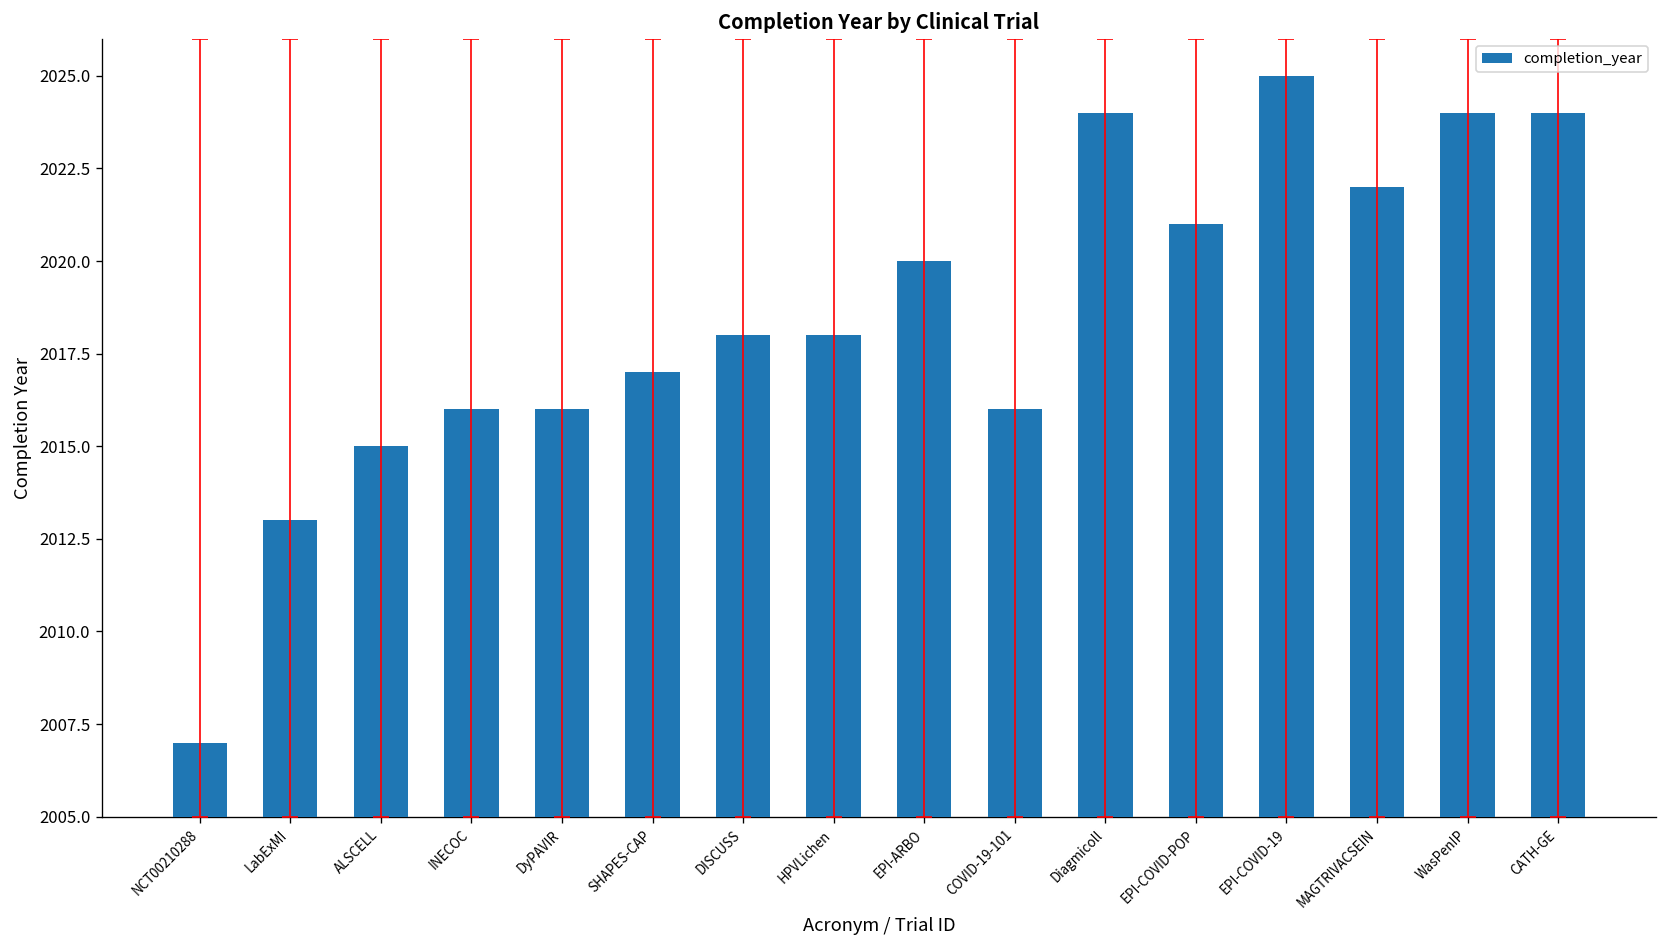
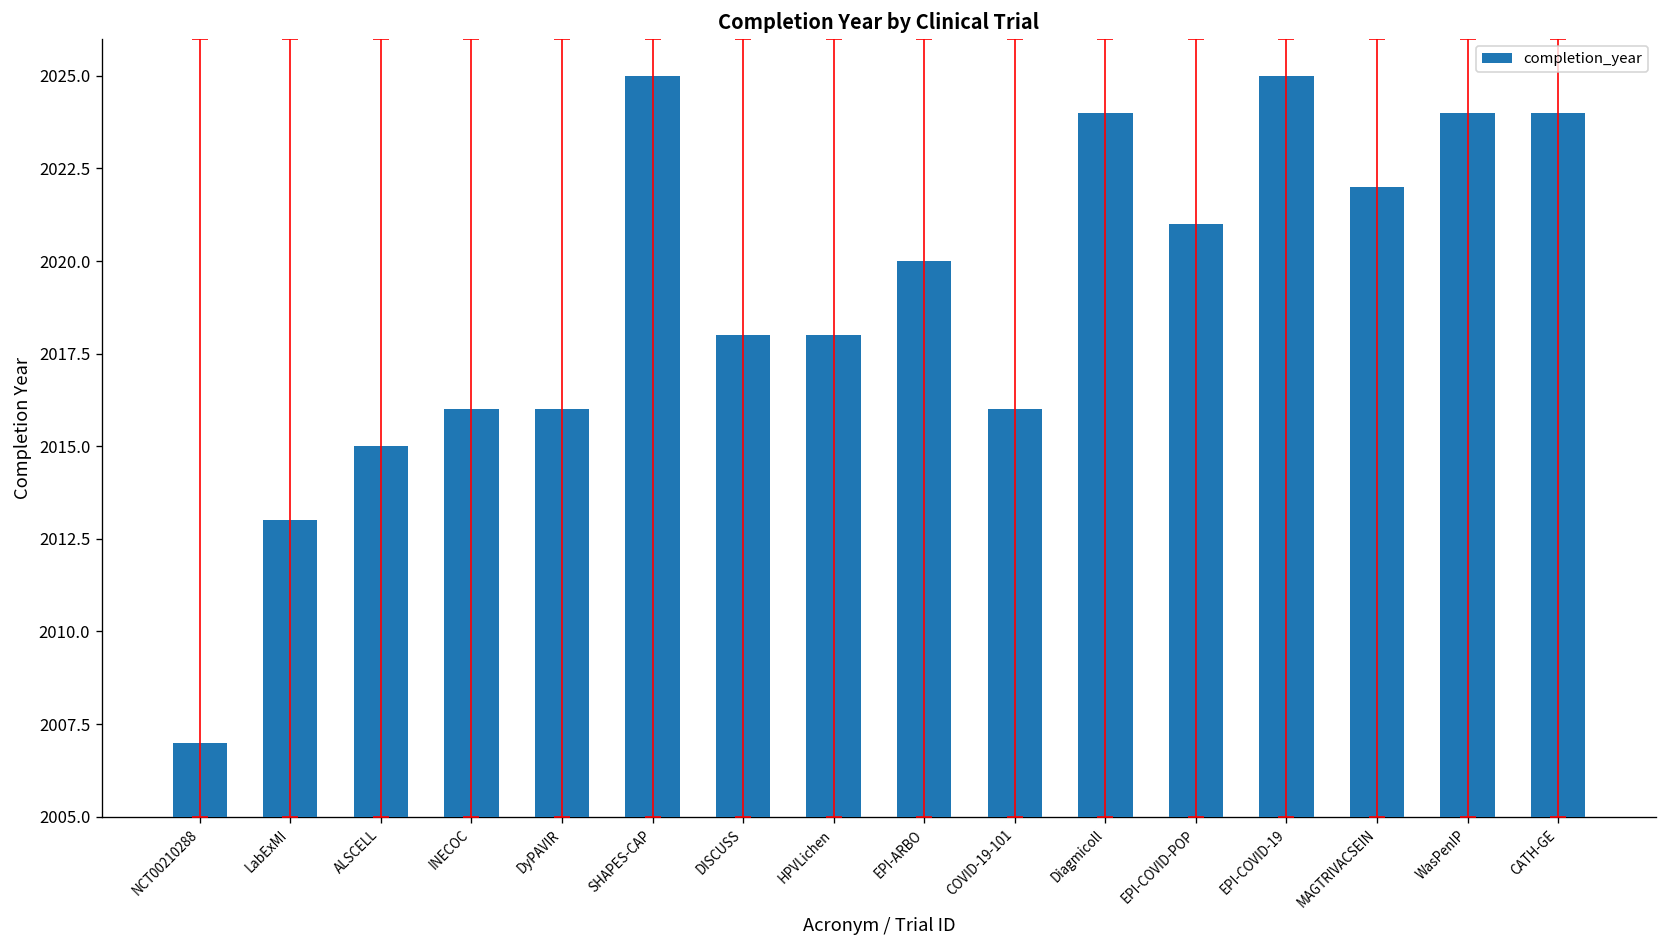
  {
    "completion_year": {
      "NCT00210288": 2007,
      "LabExMI": 2013,
      "ALSCELL": 2015,
      "INECOC": 2016,
      "DyPAVIR": 2016,
-     "SHAPES-CAP": 2017,
+     "SHAPES-CAP": 2025,
      "DISCUSS": 2018,
      "HPVLichen": 2018,
      "EPI-ARBO": 2020,
      "COVID-19-101": 2016,
      "Diagmicoll": 2024,
      "EPI-COVID-POP": 2021,
      "EPI-COVID-19": 2025,
      "MAGTRIVACSEIN": 2022,
      "WasPenIP": 2024,
      "CATH-GE": 2024
    }
  }
